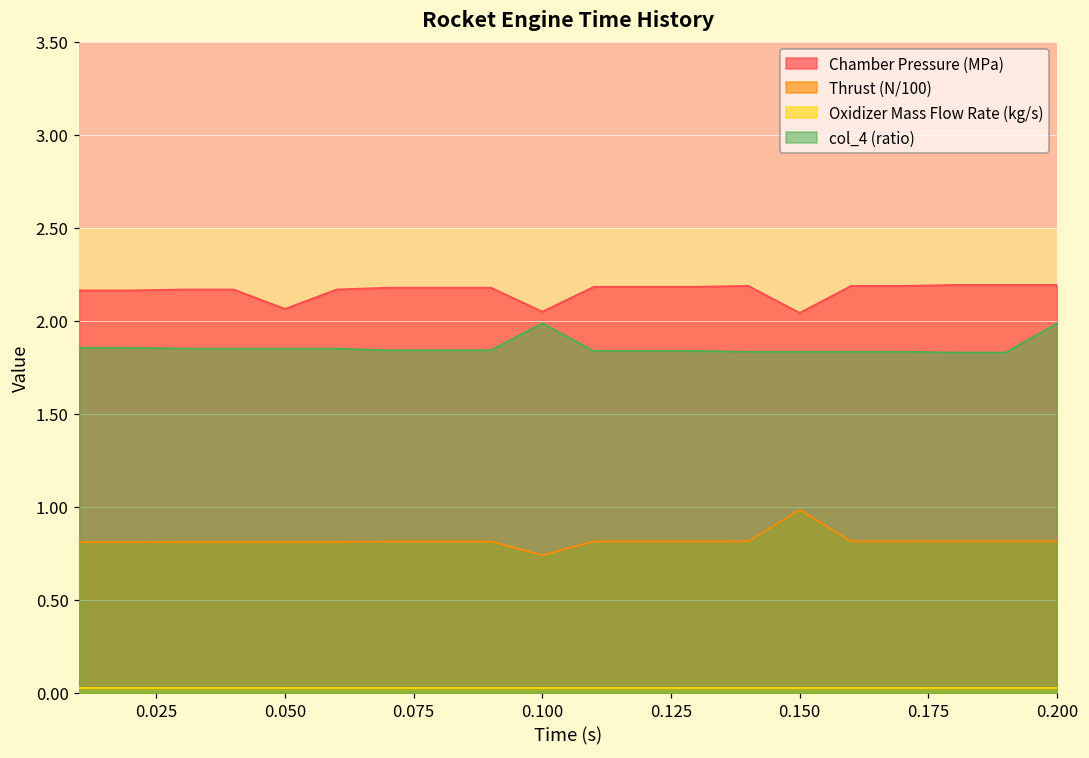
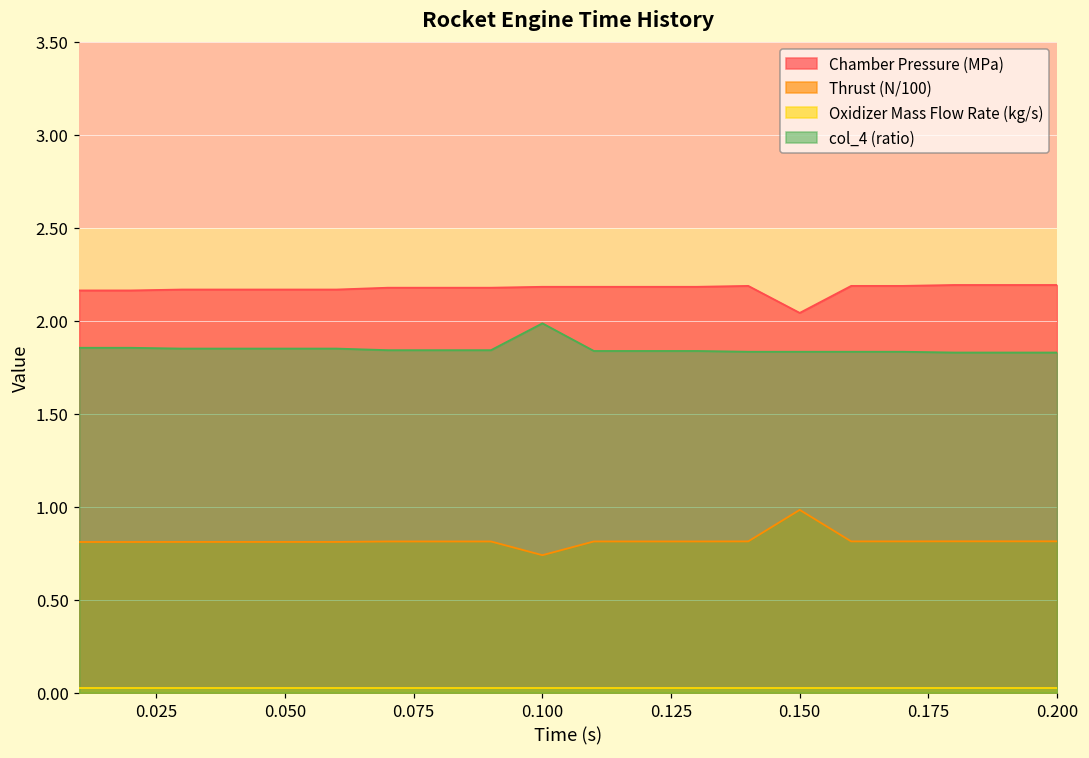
  {
    "Chamber Pressure (MPa)": {
-     "0.050": 2.06,
-     "0.100": 2.05,
+     "0.050": 2.17,
+     "0.100": 2.18,
      "0.150": 2.04,
      "0.200": 2.19
    },
    "Thrust (N/100)": {
      "0.050": 0.81,
      "0.100": 0.74,
      "0.150": 0.98,
      "0.200": 0.81
    },
    "Oxidizer Mass Flow Rate (kg/s)": {
      "0.050": 0.02,
      "0.100": 0.02,
      "0.150": 0.02,
      "0.200": 0.02
    },
    "col_4 (ratio)": {
      "0.050": 1.85,
      "0.100": 1.99,
      "0.150": 1.83,
-     "0.200": 1.98
+     "0.200": 1.83
    }
  }
